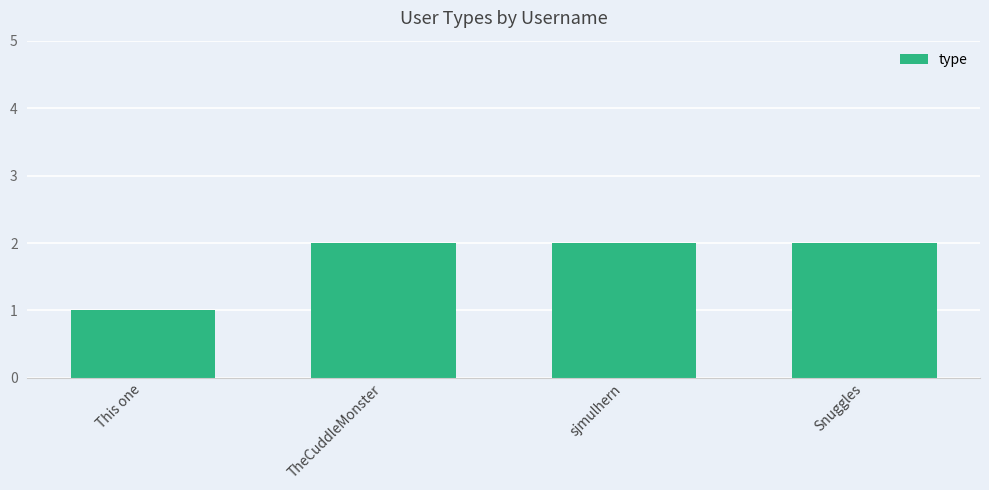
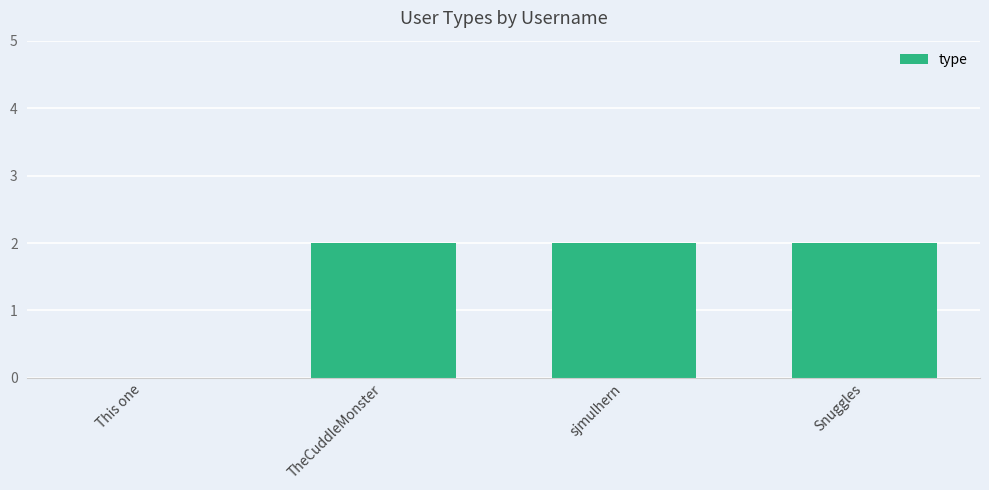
  {
-   "This one": 1,
+   "This one": 0,
    "TheCuddleMonster": 2,
    "sjmulhern": 2,
    "Snuggles": 2
  }
